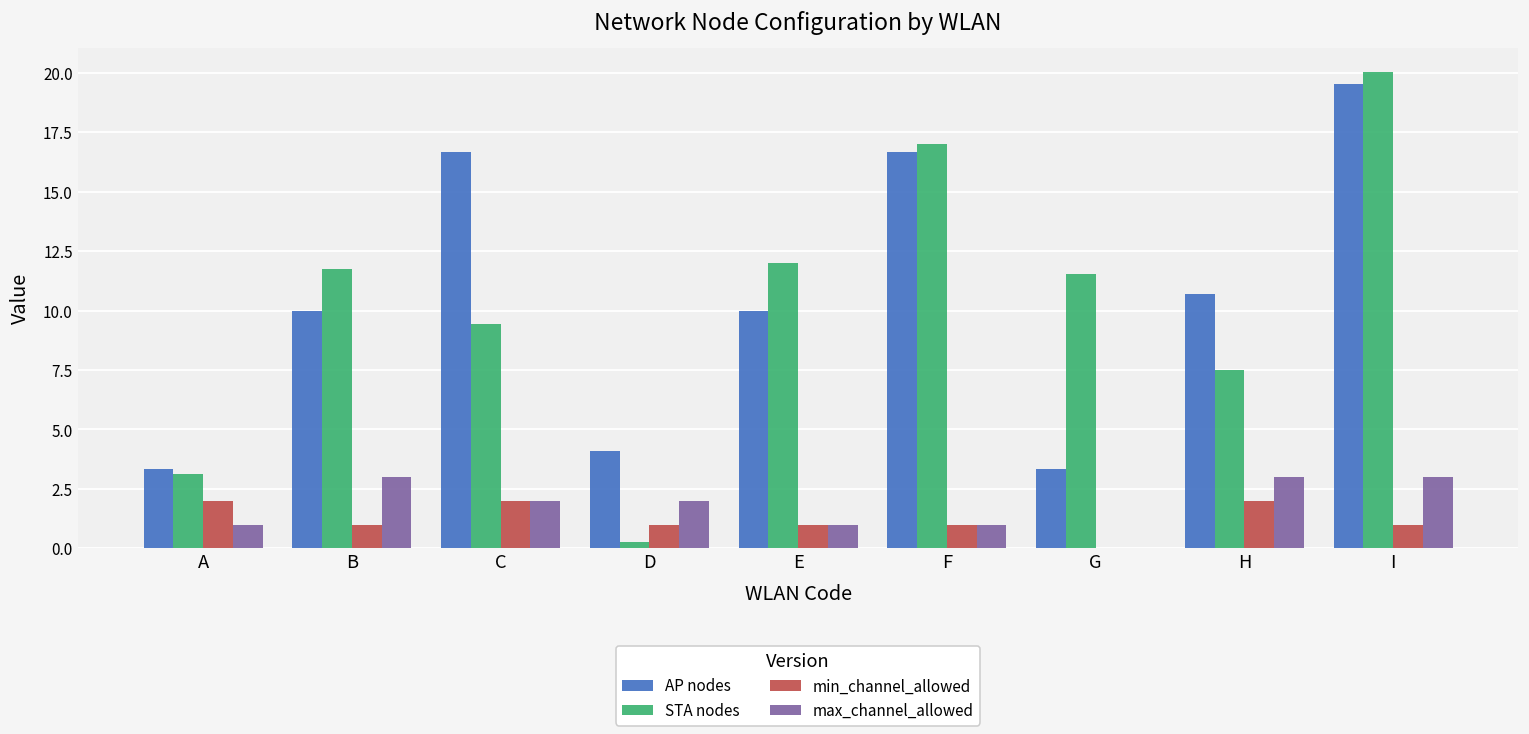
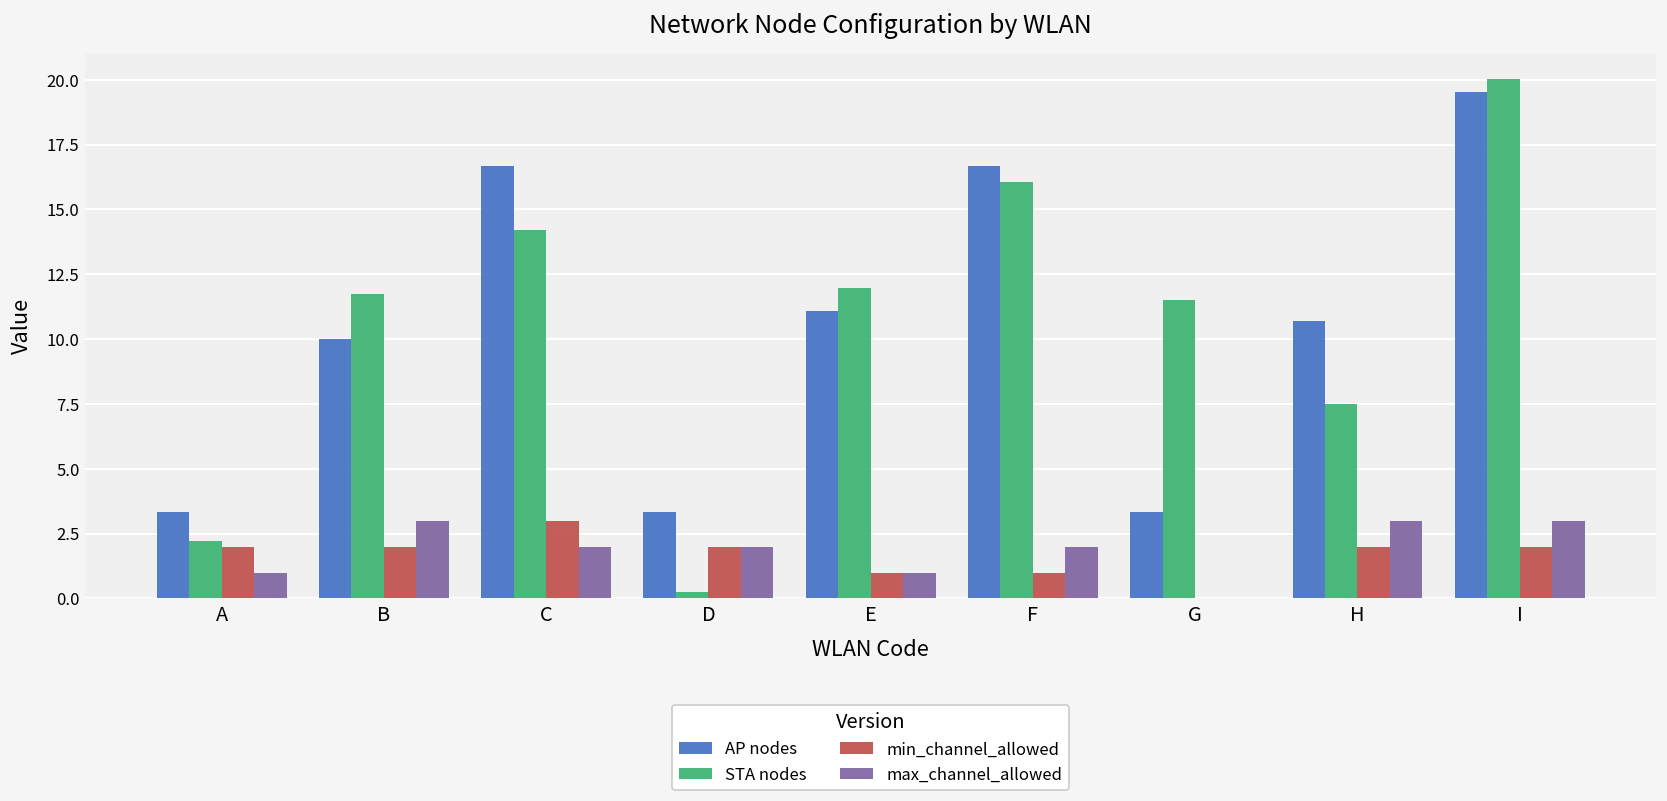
  {
    "AP nodes": {
      "A": 3.3,
      "B": 10.0,
      "C": 16.7,
-     "D": 4.1,
-     "E": 10.0,
+     "D": 3.3,
+     "E": 11.1,
      "F": 16.7,
      "G": 3.3,
      "H": 10.7,
      "I": 19.5
    },
    "STA nodes": {
-     "A": 3.1,
+     "A": 2.2,
      "B": 11.8,
-     "C": 9.5,
+     "C": 14.2,
      "D": 0.2,
      "E": 12.0,
-     "F": 17.0,
+     "F": 16.1,
      "G": 11.5,
      "H": 7.5,
      "I": 20.0
    },
    "min_channel_allowed": {
      "A": 2,
-     "B": 1,
-     "C": 2,
-     "D": 1,
+     "B": 2,
+     "C": 3,
+     "D": 2,
      "E": 1,
      "F": 1,
      "G": 0,
      "H": 2,
-     "I": 1
+     "I": 2
    },
    "max_channel_allowed": {
      "A": 1,
      "B": 3,
      "C": 2,
      "D": 2,
      "E": 1,
-     "F": 1,
+     "F": 2,
      "G": 0,
      "H": 3,
      "I": 3
    }
  }
